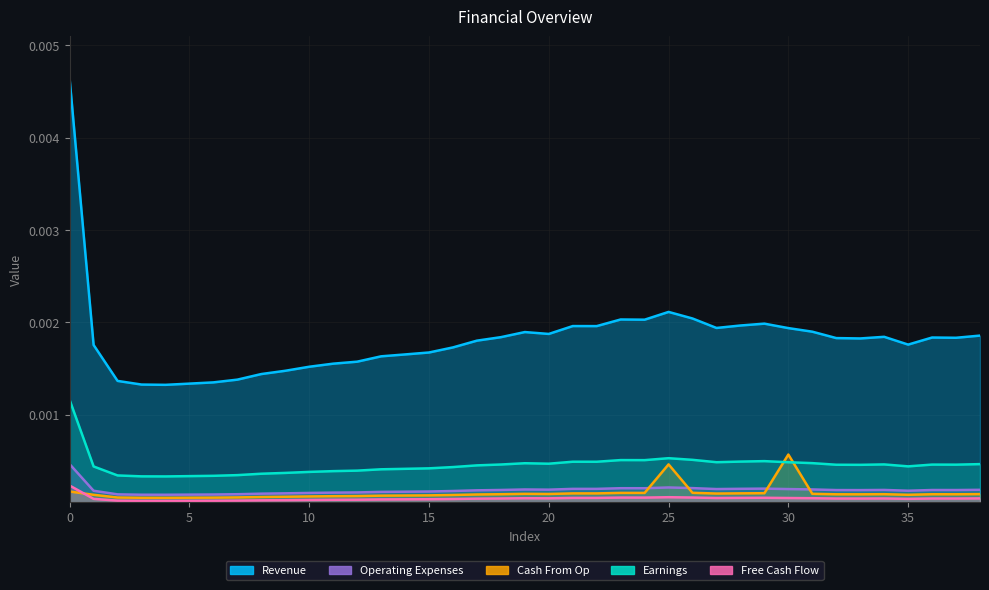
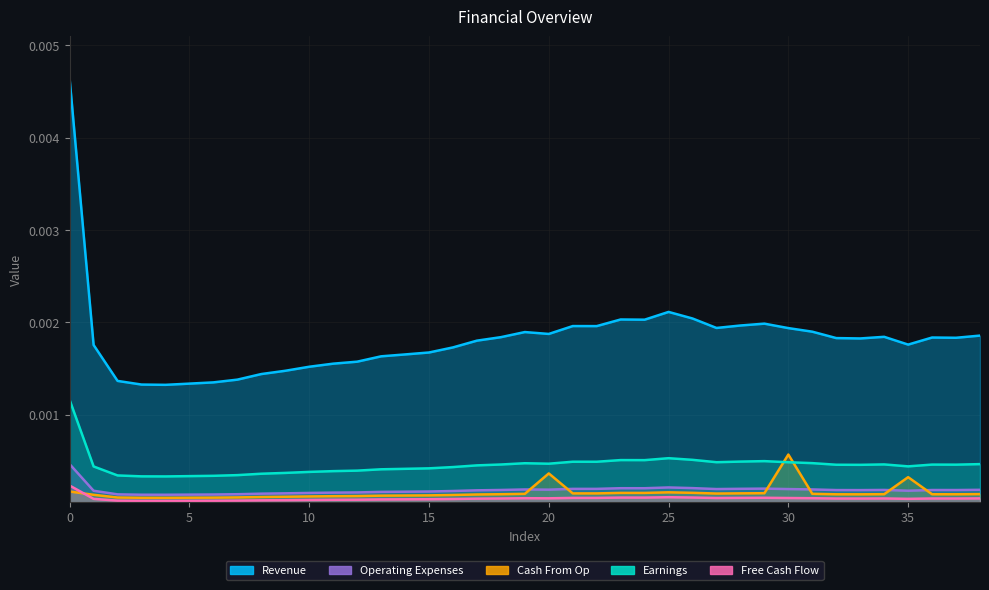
  {
    "Cash From Op": {
      "0": 0.0002,
      "5": 0.0001,
      "10": 0.0001,
      "15": 0.0001,
-     "20": 0.0001,
-     "25": 0.0005,
+     "20": 0.0004,
+     "25": 0.0002,
      "30": 0.0006,
-     "35": 0.0001
+     "35": 0.0003
    }
  }
